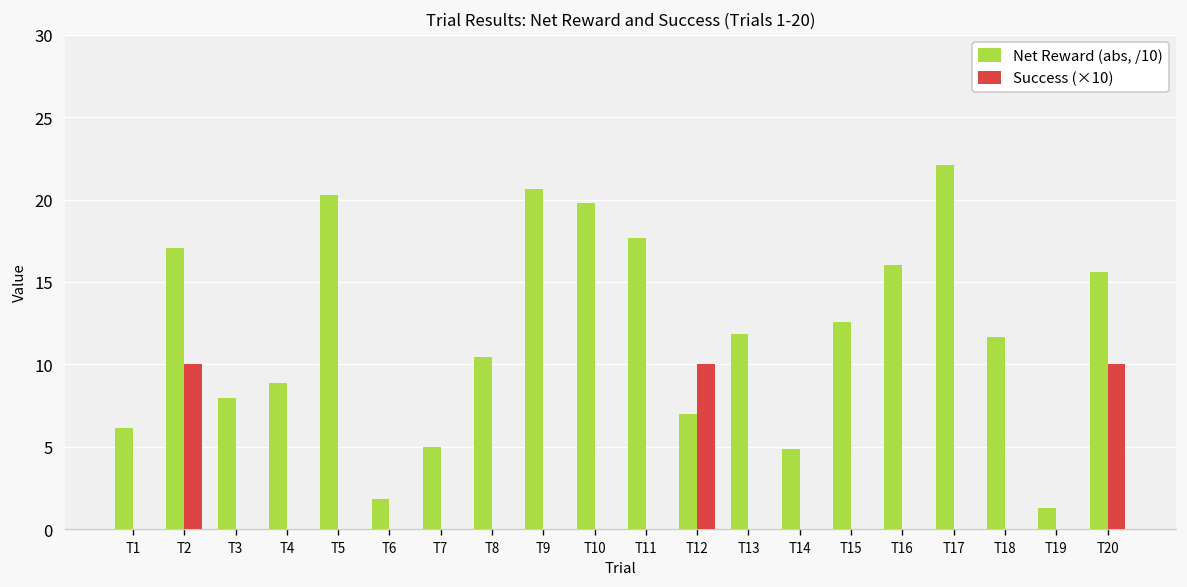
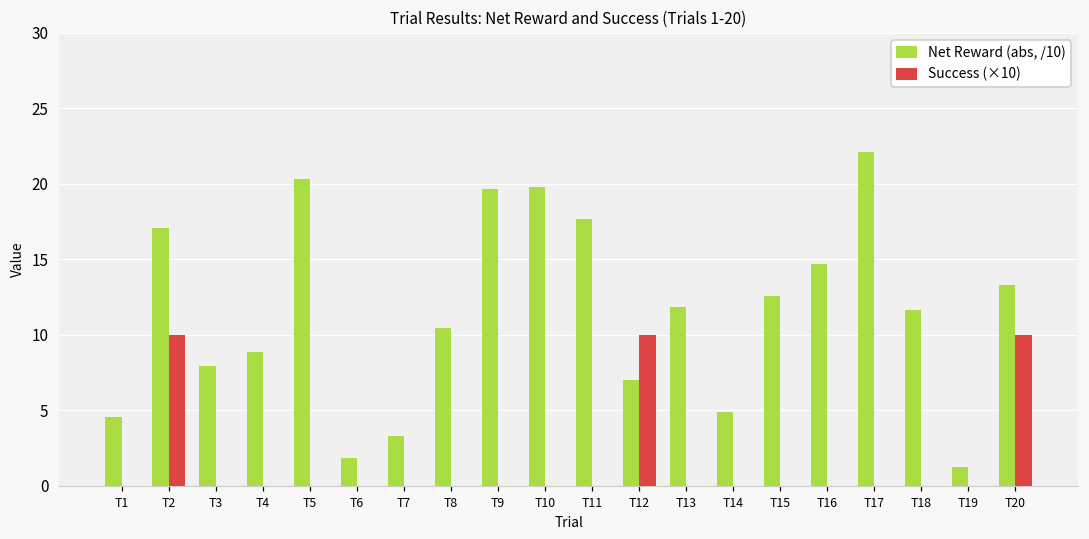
  {
    "Net Reward (abs, /10)": {
-     "T1": 6.2,
+     "T1": 4.5,
      "T2": 17.1,
      "T3": 8.0,
      "T4": 8.9,
      "T5": 20.3,
      "T6": 1.8,
-     "T7": 5.0,
+     "T7": 3.3,
      "T8": 10.5,
-     "T9": 20.6,
+     "T9": 19.6,
      "T10": 19.8,
      "T11": 17.7,
      "T12": 7.0,
      "T13": 11.8,
      "T14": 4.9,
      "T15": 12.6,
-     "T16": 16.0,
+     "T16": 14.7,
      "T17": 22.1,
      "T18": 11.7,
      "T19": 1.3,
-     "T20": 15.6
+     "T20": 13.3
    },
    "Success (×10)": {
      "T1": 0.0,
      "T2": 10.0,
      "T3": 0.0,
      "T4": 0.0,
      "T5": 0.0,
      "T6": 0.0,
      "T7": 0.0,
      "T8": 0.0,
      "T9": 0.0,
      "T10": 0.0,
      "T11": 0.0,
      "T12": 10.0,
      "T13": 0.0,
      "T14": 0.0,
      "T15": 0.0,
      "T16": 0.0,
      "T17": 0.0,
      "T18": 0.0,
      "T19": 0.0,
      "T20": 10.0
    }
  }
